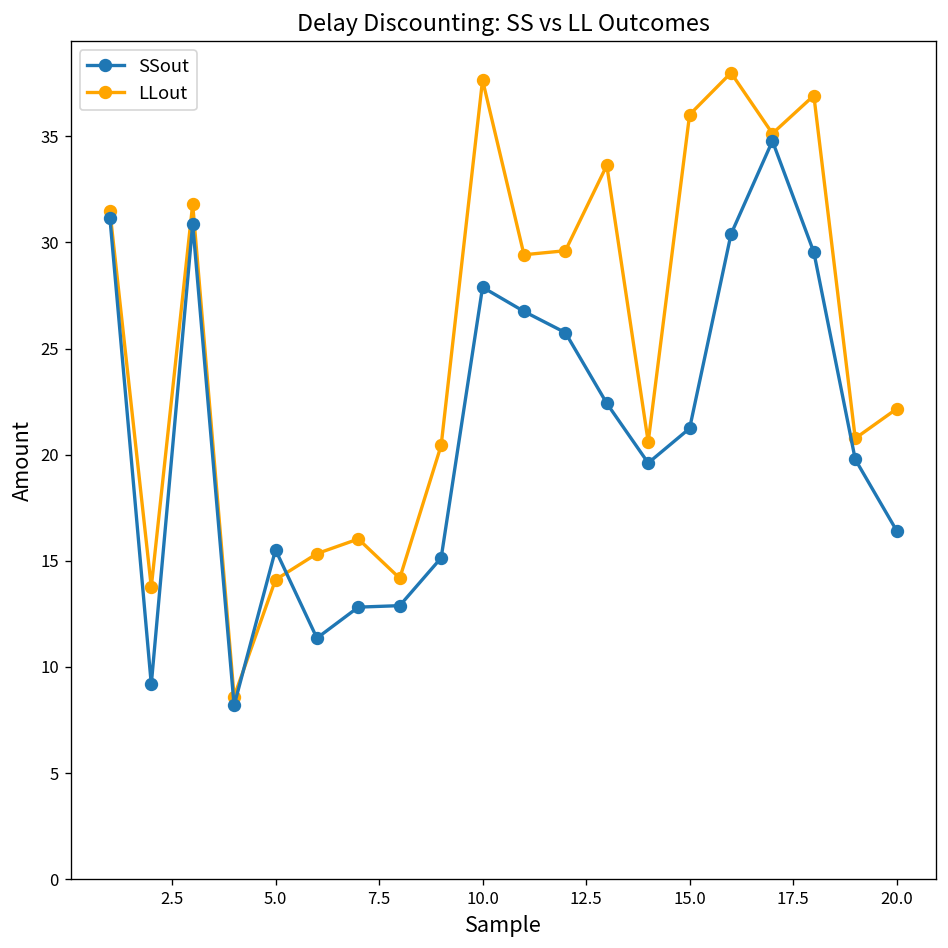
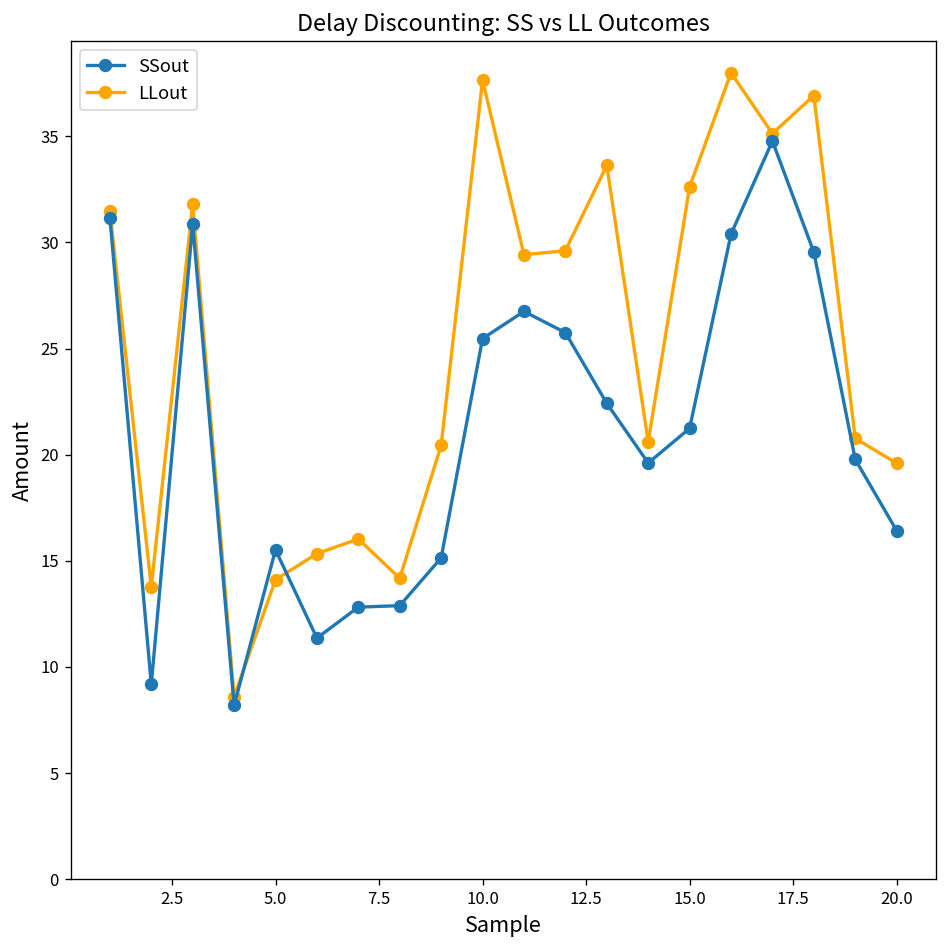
  {
    "SSout": {
      "5.0": 15.5,
-     "10.0": 27.9,
+     "10.0": 25.5,
      "15.0": 21.2,
      "20.0": 16.4
    },
    "LLout": {
      "5.0": 14.1,
      "10.0": 37.7,
-     "15.0": 36.0,
-     "20.0": 22.2
+     "15.0": 32.6,
+     "20.0": 19.6
    }
  }
